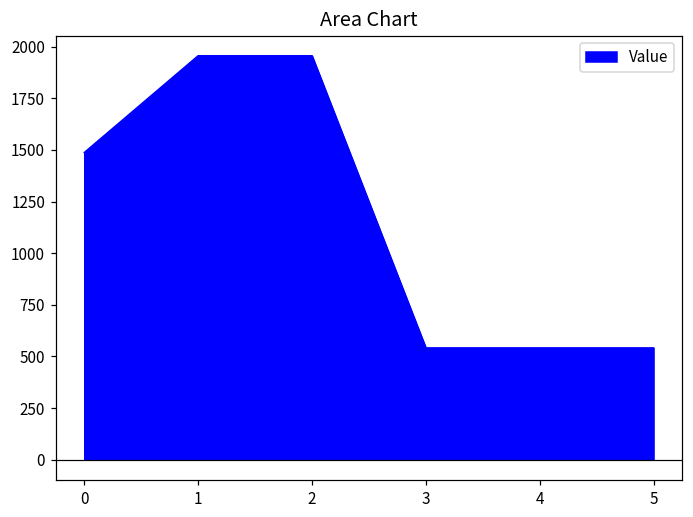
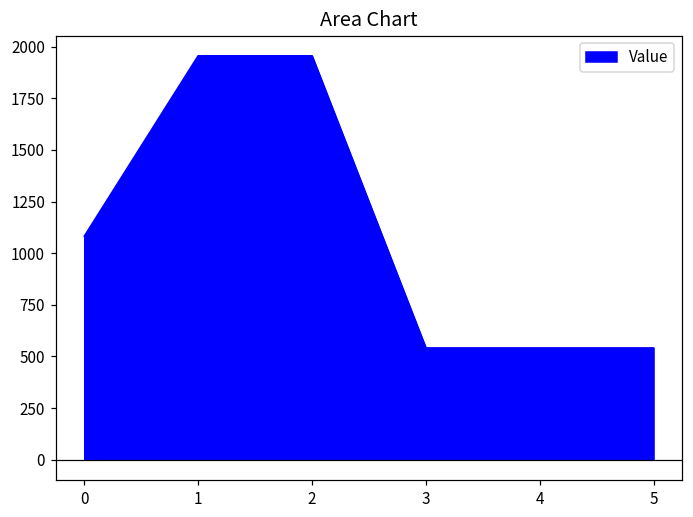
  {
-   "0": 1490,
+   "0": 1080,
    "1": 1960,
    "2": 1960,
    "3": 540,
    "4": 540,
    "5": 540
  }
